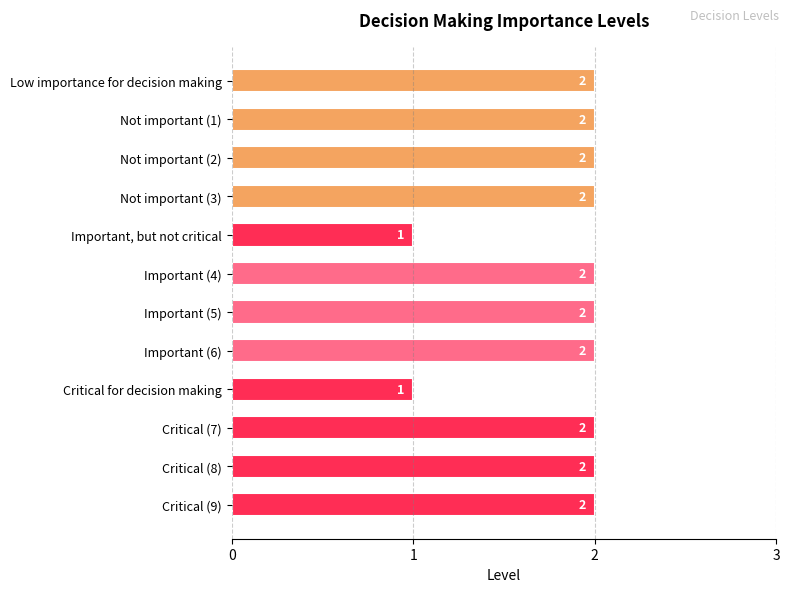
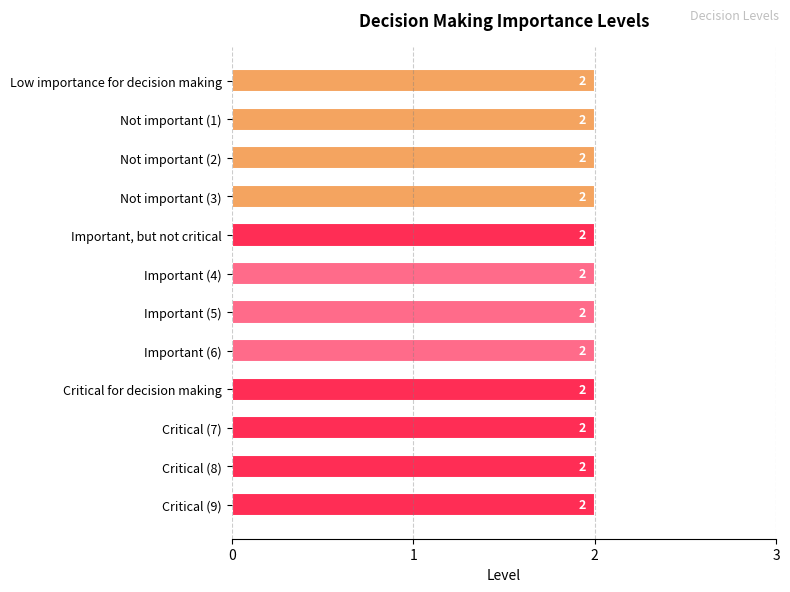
  {
    "Low importance for decision making": 2,
    "Not important (1)": 2,
    "Not important (2)": 2,
    "Not important (3)": 2,
-   "Important, but not critical": 1,
+   "Important, but not critical": 2,
    "Important (4)": 2,
    "Important (5)": 2,
    "Important (6)": 2,
-   "Critical for decision making": 1,
+   "Critical for decision making": 2,
    "Critical (7)": 2,
    "Critical (8)": 2,
    "Critical (9)": 2
  }
